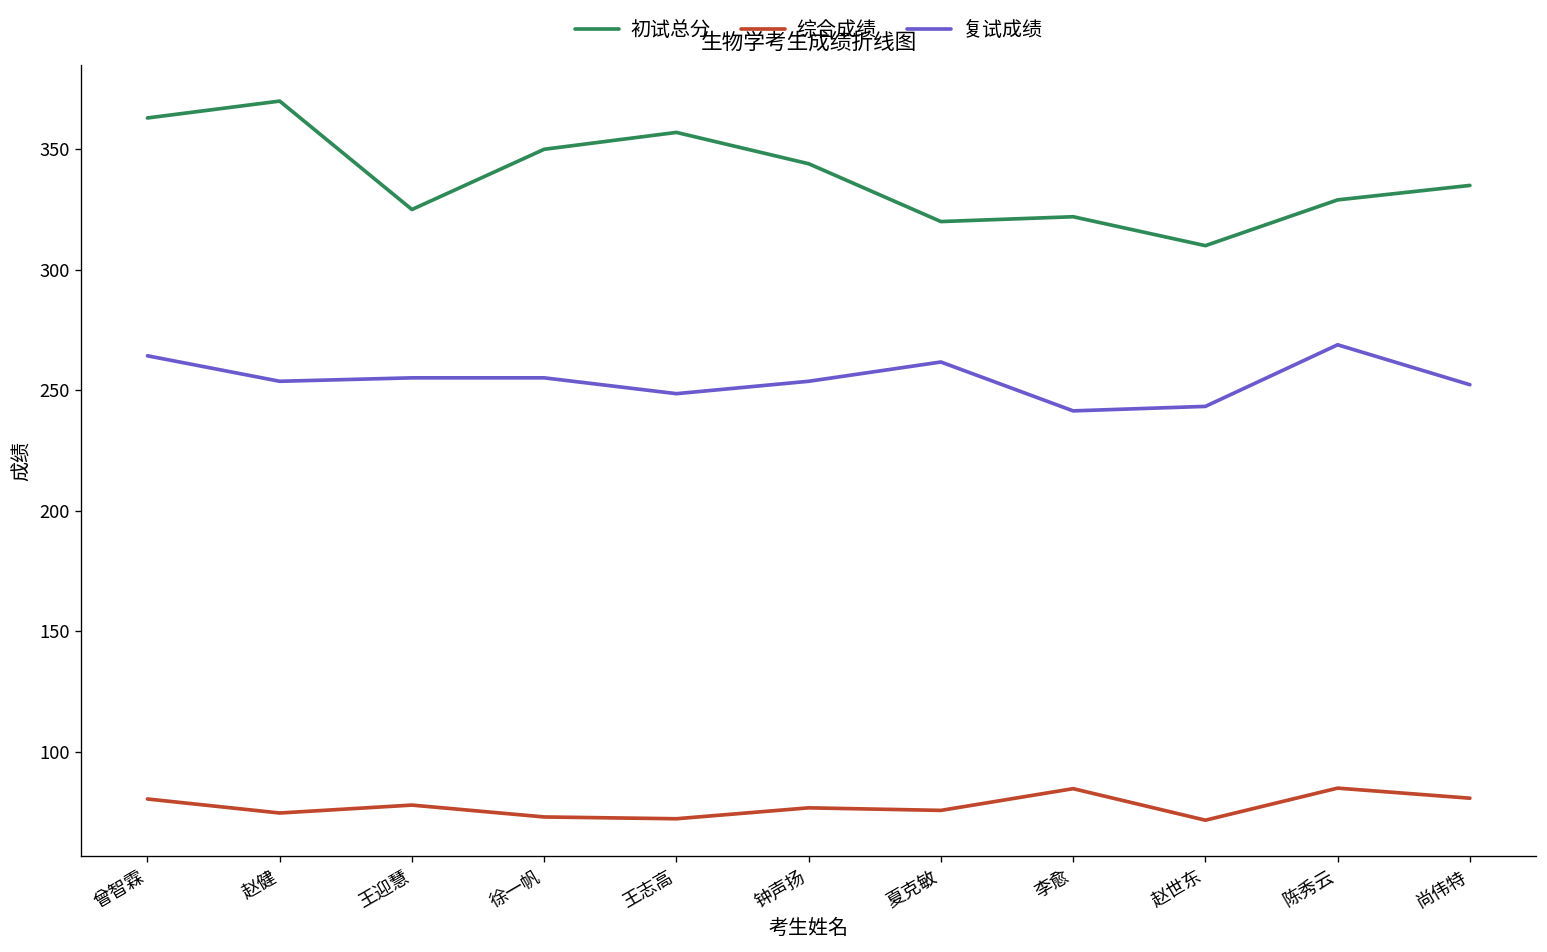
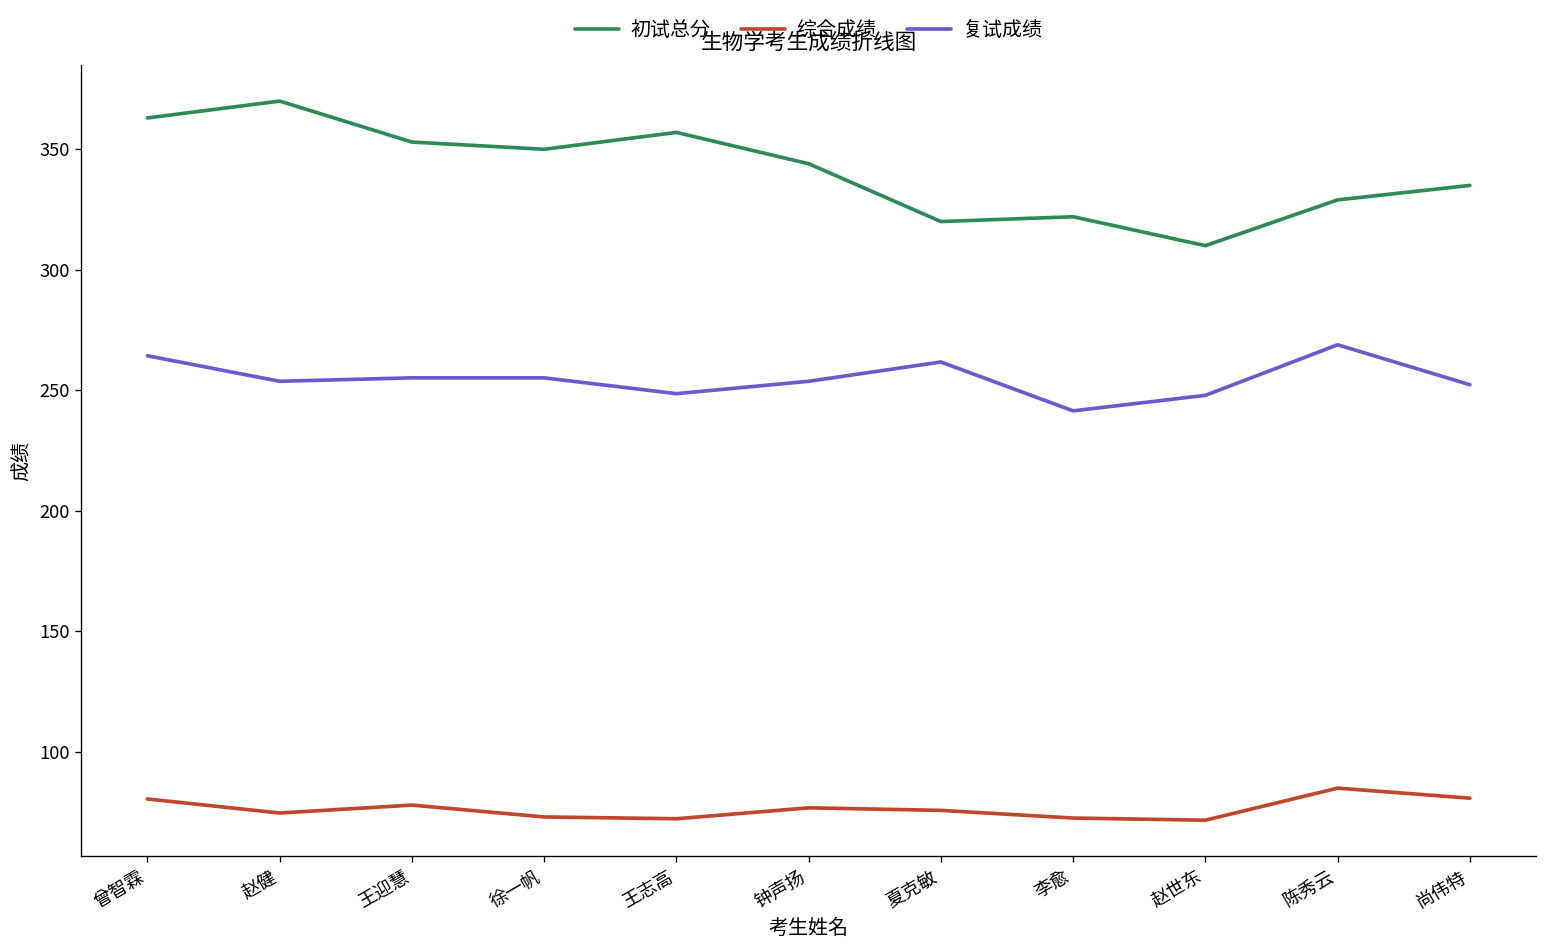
  {
    "初试总分": {
      "曾智霖": 363,
      "赵健": 370,
-     "王迎慧": 325,
+     "王迎慧": 353,
      "徐一帆": 350,
      "王志高": 357,
      "钟声扬": 344,
      "夏克敏": 320,
      "李愈": 322,
      "赵世东": 310,
      "陈秀云": 329,
      "尚伟特": 335
    },
    "综合成绩": {
      "曾智霖": 80,
      "赵健": 75,
      "王迎慧": 78,
      "徐一帆": 73,
      "王志高": 72,
      "钟声扬": 77,
      "夏克敏": 76,
-     "李愈": 85,
+     "李愈": 72,
      "赵世东": 72,
      "陈秀云": 85,
      "尚伟特": 81
    },
    "复试成绩": {
      "曾智霖": 264,
      "赵健": 254,
      "王迎慧": 255,
      "徐一帆": 255,
      "王志高": 249,
      "钟声扬": 254,
      "夏克敏": 262,
      "李愈": 241,
-     "赵世东": 243,
+     "赵世东": 248,
      "陈秀云": 269,
      "尚伟特": 252
    }
  }
